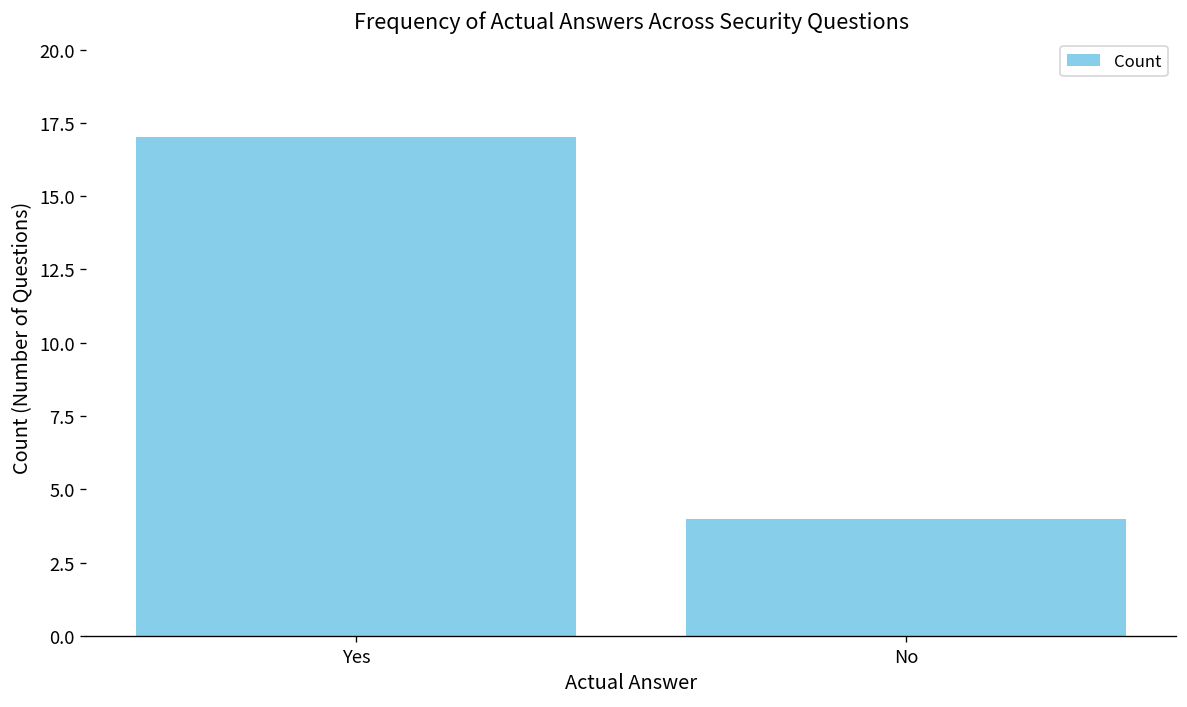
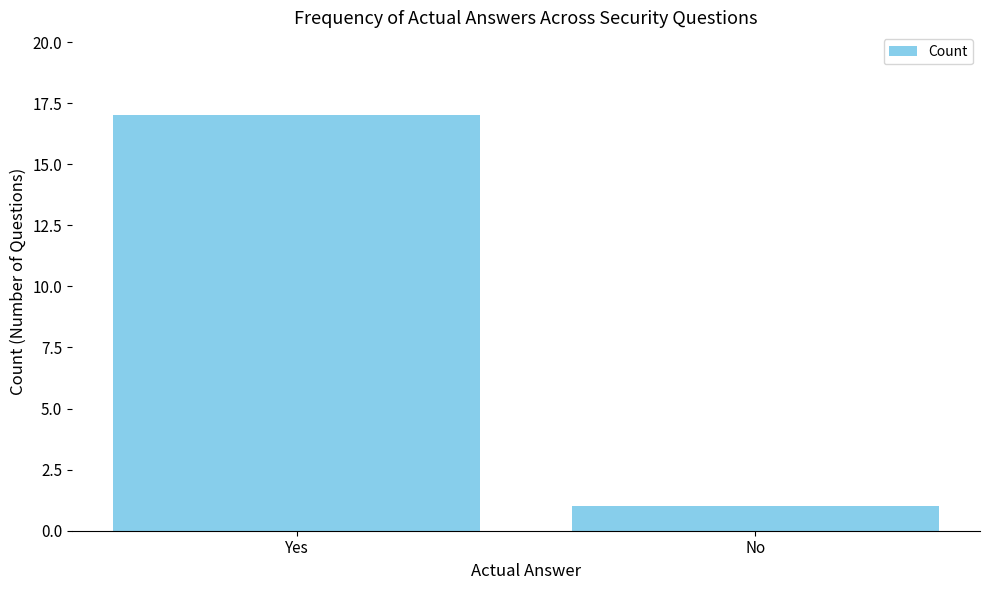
  {
    "Yes": 17,
-   "No": 4
+   "No": 1
  }
